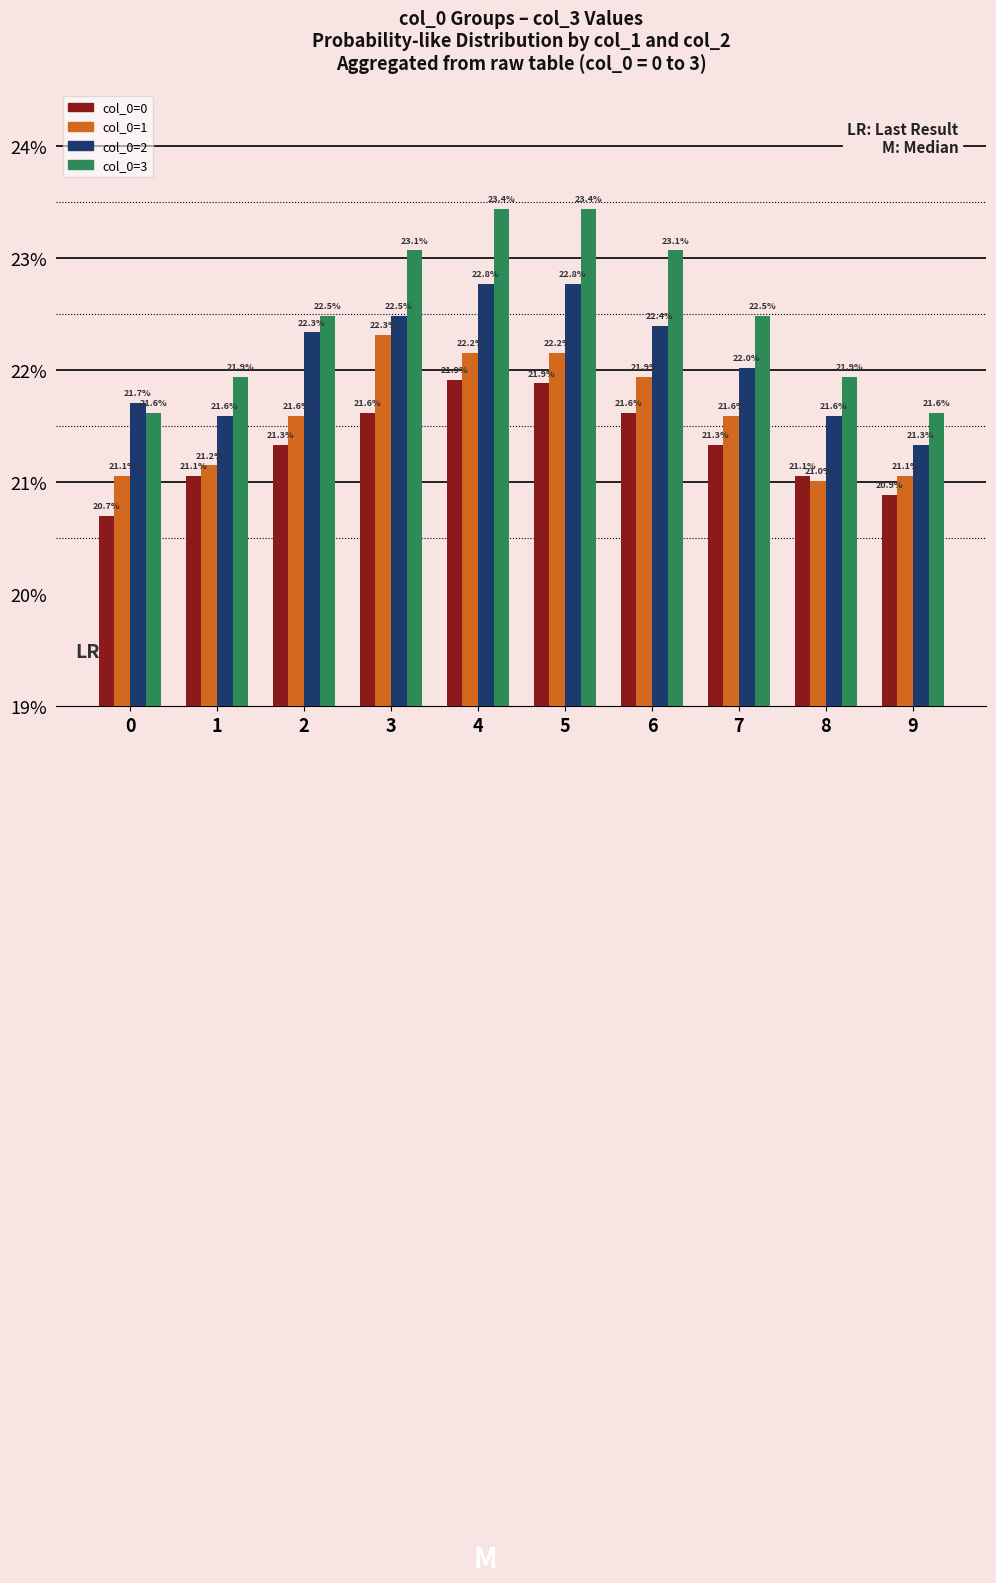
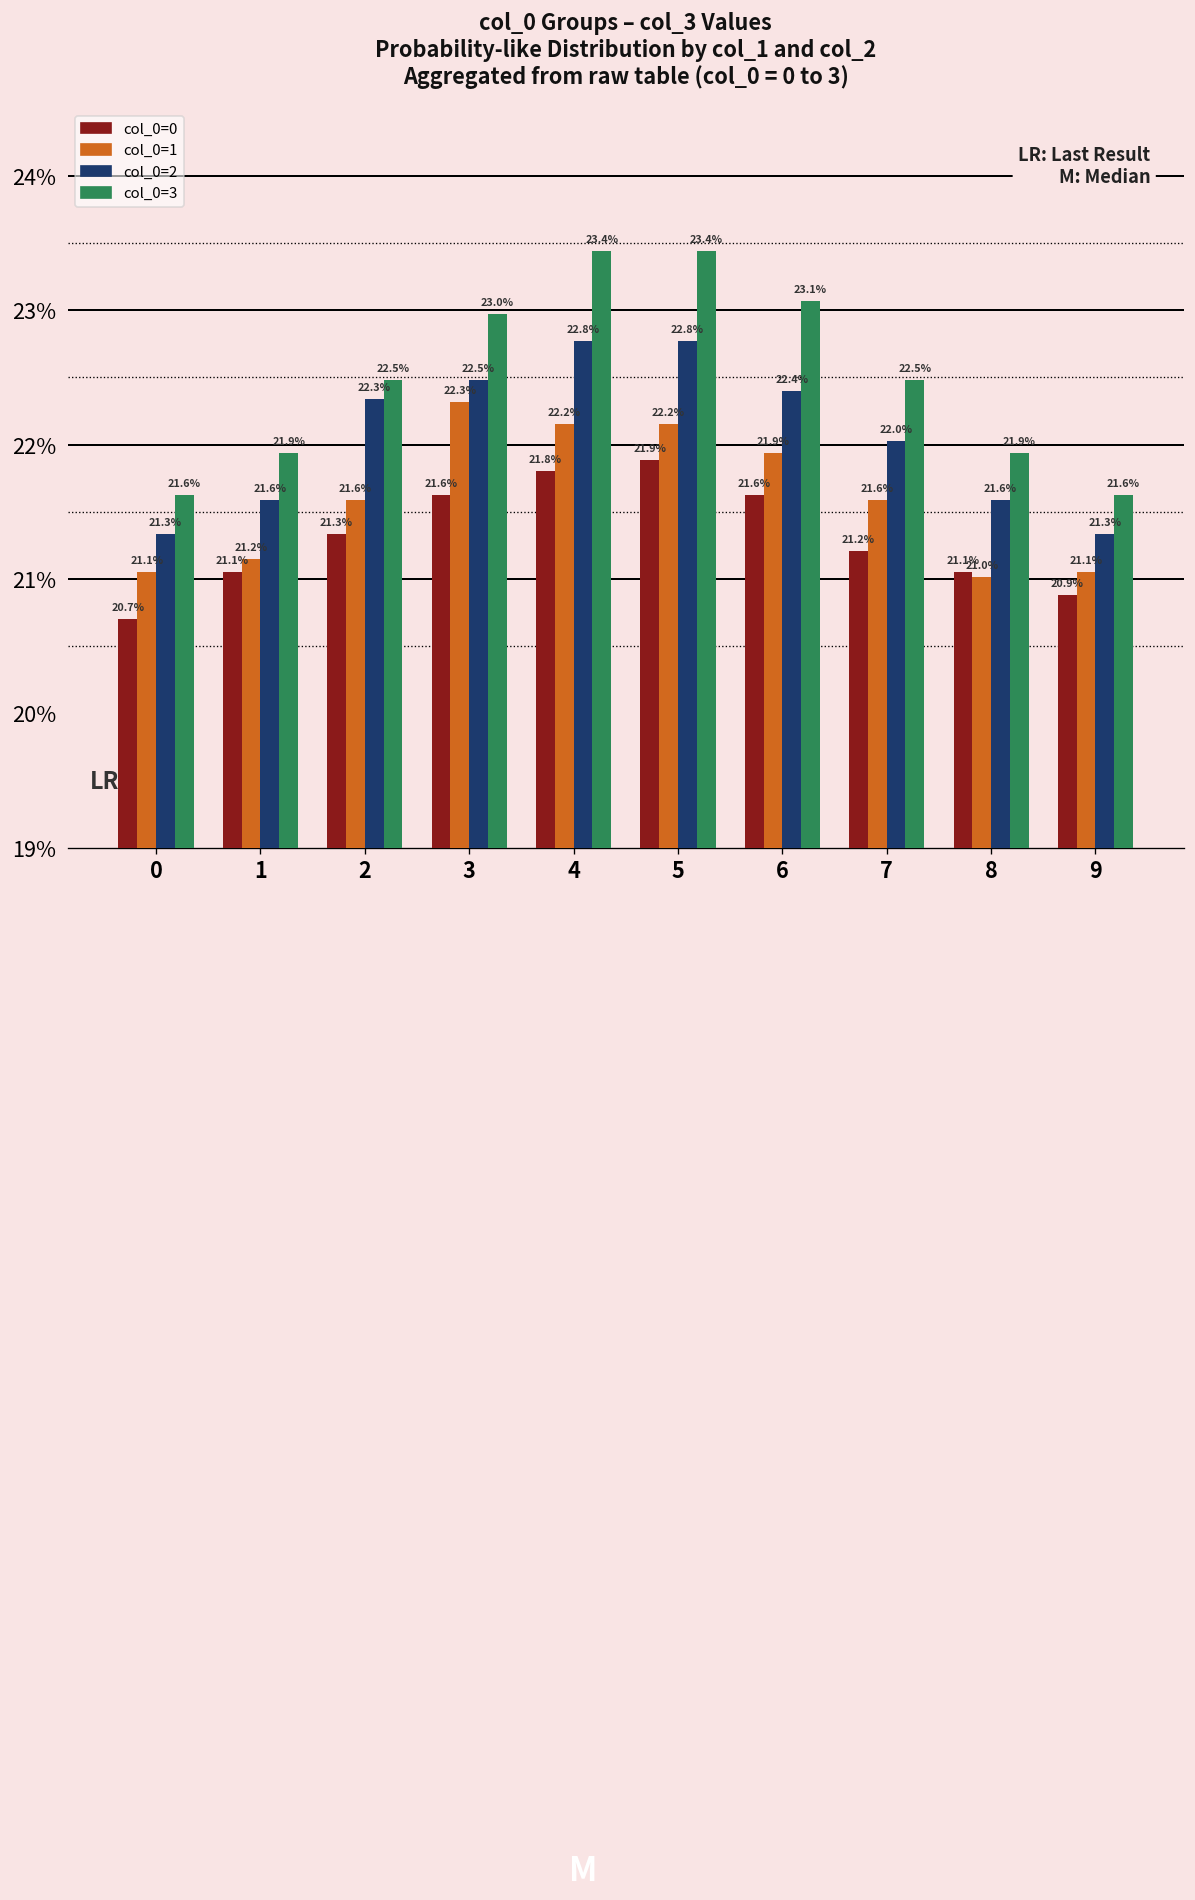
  {
    "col_0=0": {
      "0": "20.7%",
      "1": "21.1%",
      "2": "21.3%",
      "3": "21.6%",
-     "4": "21.9%",
+     "4": "21.8%",
      "5": "21.9%",
      "6": "21.6%",
-     "7": "21.3%",
+     "7": "21.2%",
      "9": "20.9%"
    },
    "col_0=1": {
      "0": "21.1%",
      "1": "21.2%",
      "2": "21.6%",
      "3": "22.3%",
      "4": "22.2%",
      "5": "22.2%",
      "6": "21.9%",
      "7": "21.6%",
      "9": "21.1%"
    },
    "col_0=2": {
-     "0": "21.7%",
+     "0": "21.3%",
      "1": "21.6%",
      "2": "22.3%",
      "3": "22.5%",
      "4": "22.8%",
      "5": "22.8%",
      "6": "22.4%",
      "7": "22.0%",
      "8": "21.6%",
      "9": "21.3%"
    },
    "col_0=3": {
      "0": "21.6%",
      "1": "21.9%",
      "2": "22.5%",
-     "3": "23.1%",
+     "3": "23.0%",
      "4": "23.4%",
      "5": "23.4%",
      "6": "23.1%",
      "7": "22.5%",
      "8": "21.9%",
      "9": "21.6%"
    }
  }
